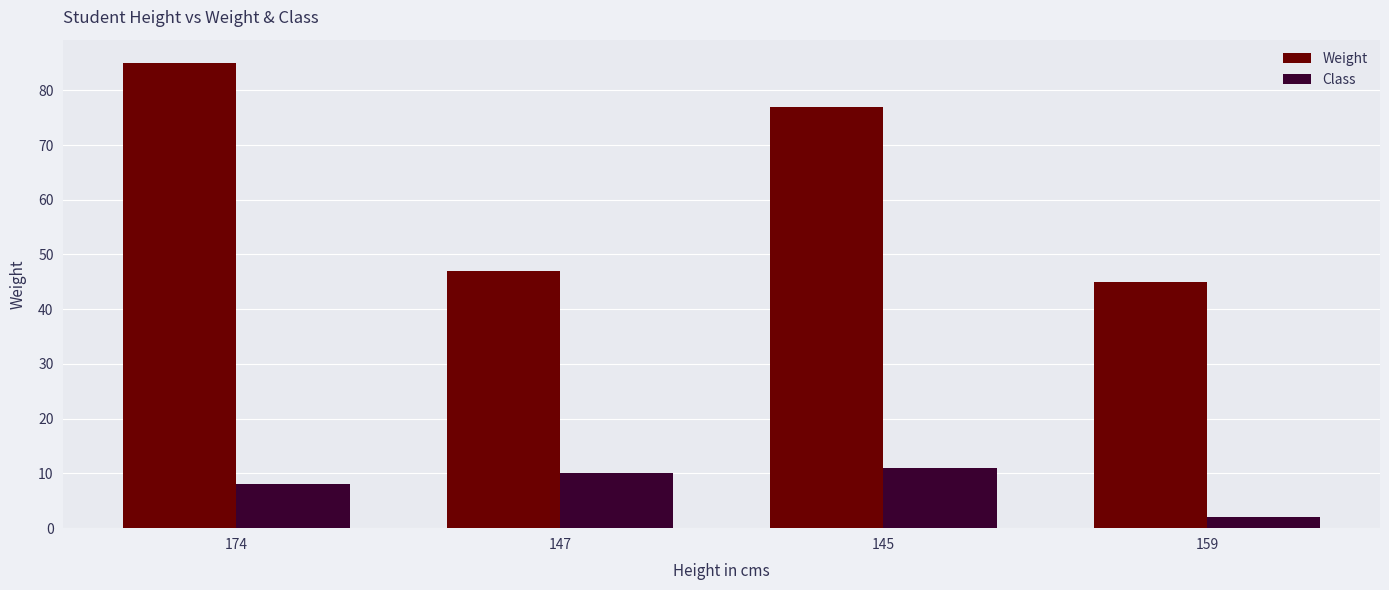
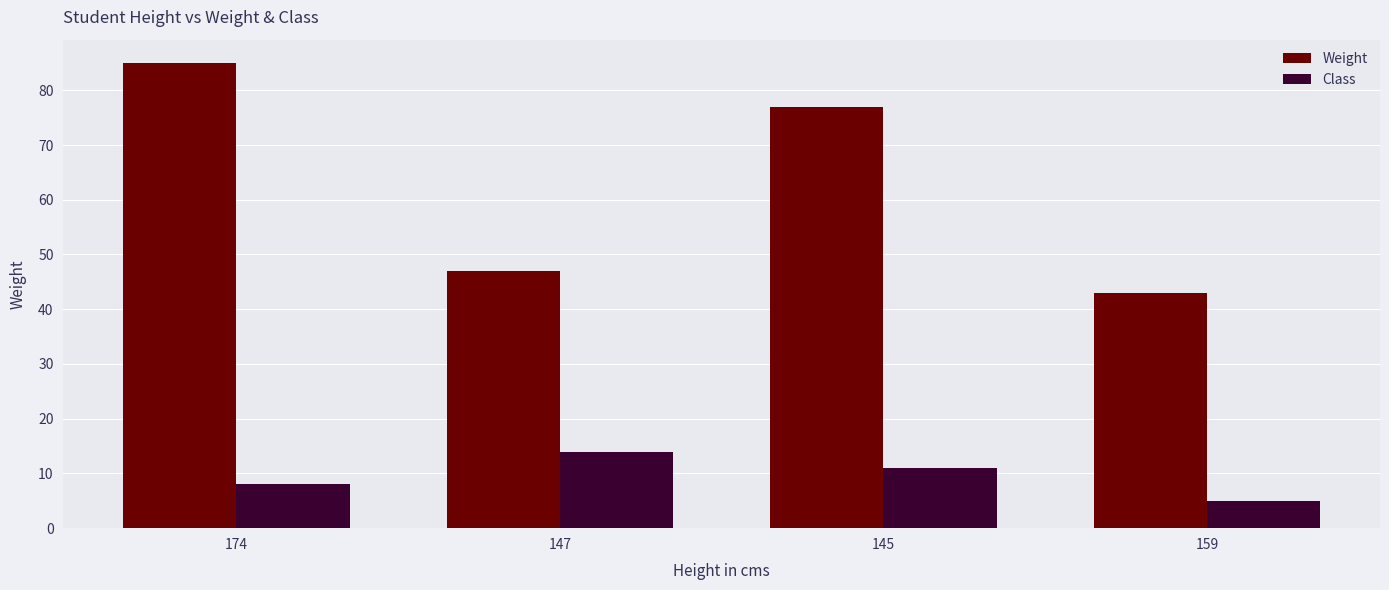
  {
    "Weight": {
      "174": 85,
      "147": 47,
      "145": 77,
-     "159": 45
+     "159": 43
    },
    "Class": {
      "174": 8,
-     "147": 10,
+     "147": 14,
      "145": 11,
-     "159": 2
+     "159": 5
    }
  }
